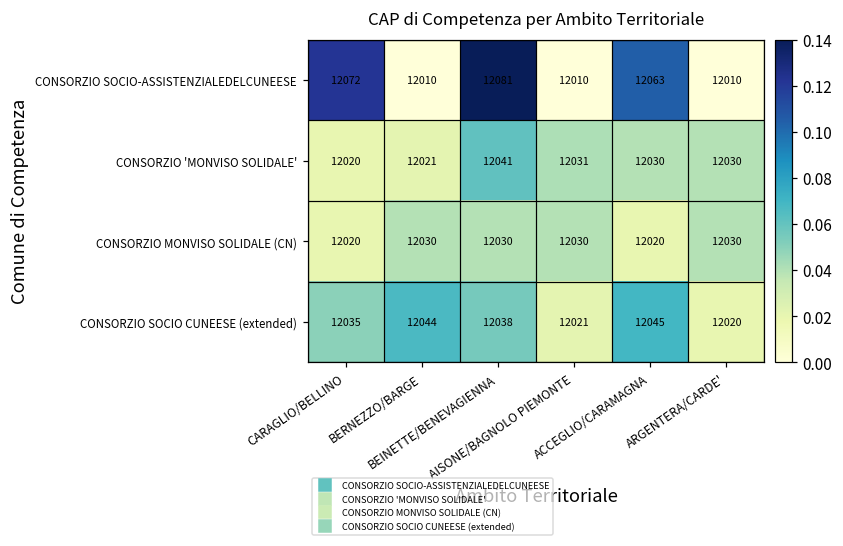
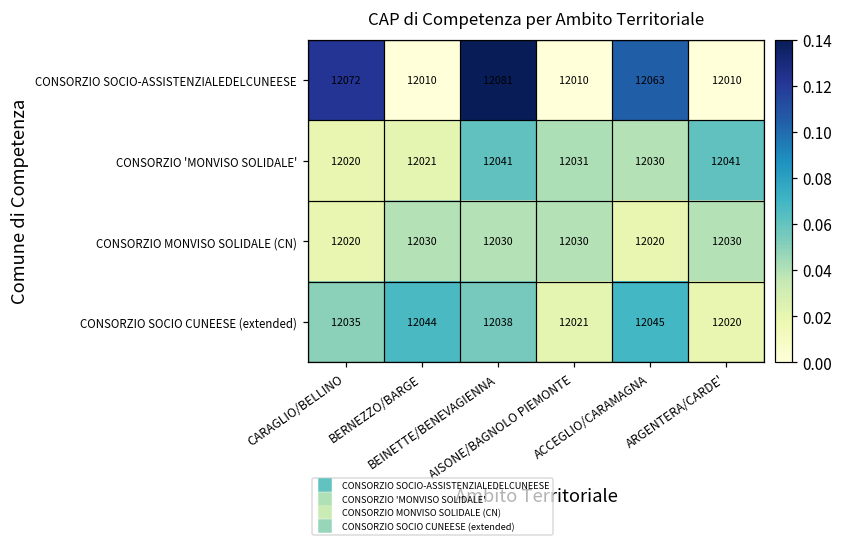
  {
    "CONSORZIO SOCIO-ASSISTENZIALEDELCUNEESE": {
      "CARAGLIO/BELLINO": 12072,
      "BERNEZZO/BARGE": 12010,
      "BEINETTE/BENEVAGIENNA": 12081,
      "AISONE/BAGNOLO PIEMONTE": 12010,
      "ACCEGLIO/CARAMAGNA": 12063,
      "ARGENTERA/CARDE'": 12010
    },
    "CONSORZIO 'MONVISO SOLIDALE'": {
      "CARAGLIO/BELLINO": 12020,
      "BERNEZZO/BARGE": 12021,
      "BEINETTE/BENEVAGIENNA": 12041,
      "AISONE/BAGNOLO PIEMONTE": 12031,
      "ACCEGLIO/CARAMAGNA": 12030,
-     "ARGENTERA/CARDE'": 12030
+     "ARGENTERA/CARDE'": 12041
    },
    "CONSORZIO MONVISO SOLIDALE (CN)": {
      "CARAGLIO/BELLINO": 12020,
      "BERNEZZO/BARGE": 12030,
      "BEINETTE/BENEVAGIENNA": 12030,
      "AISONE/BAGNOLO PIEMONTE": 12030,
      "ACCEGLIO/CARAMAGNA": 12020,
      "ARGENTERA/CARDE'": 12030
    },
    "CONSORZIO SOCIO CUNEESE (extended)": {
      "CARAGLIO/BELLINO": 12035,
      "BERNEZZO/BARGE": 12044,
      "BEINETTE/BENEVAGIENNA": 12038,
      "AISONE/BAGNOLO PIEMONTE": 12021,
      "ACCEGLIO/CARAMAGNA": 12045,
      "ARGENTERA/CARDE'": 12020
    }
  }
